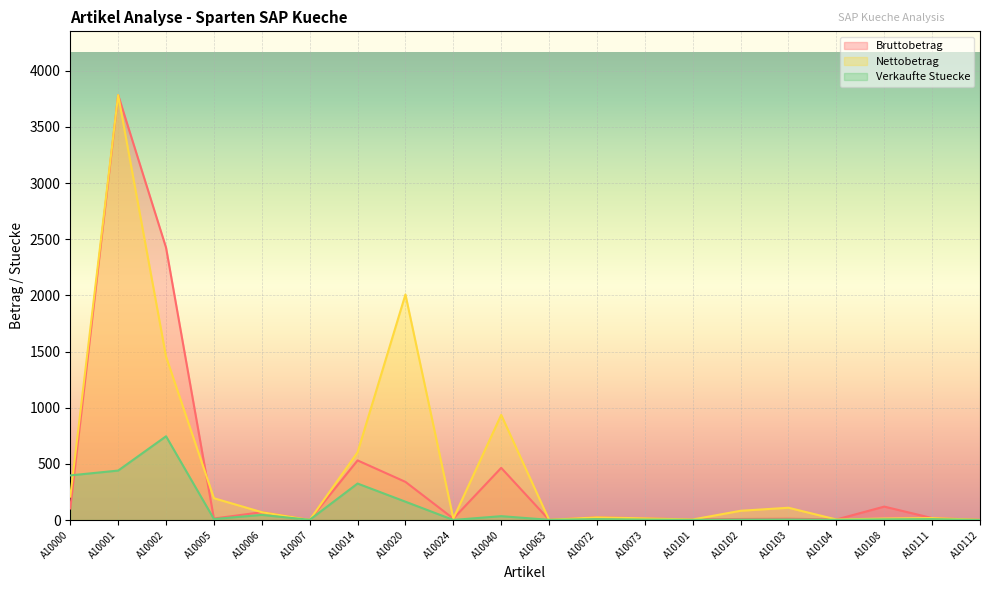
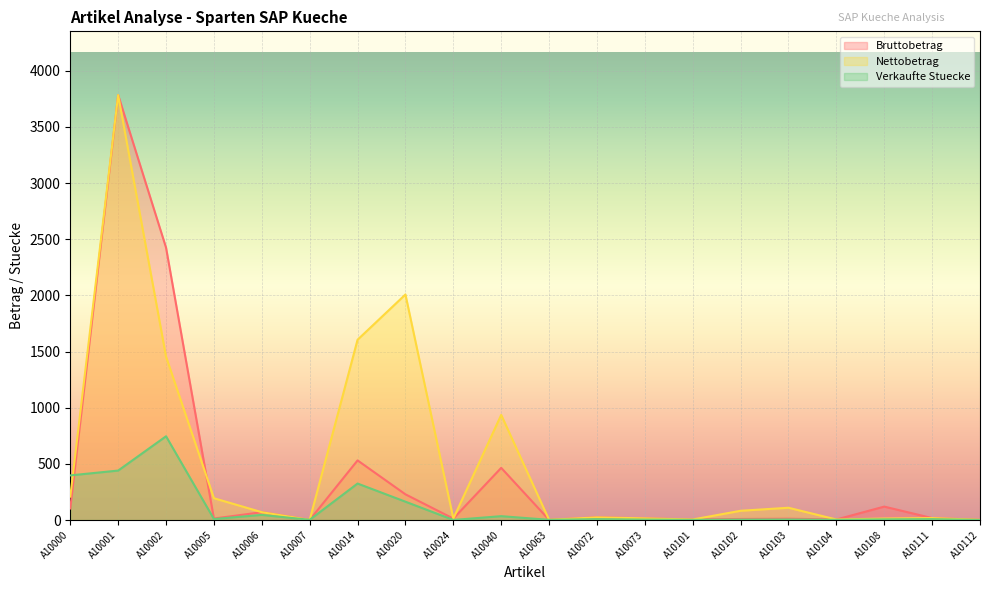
  {
    "Bruttobetrag": {
      "A10000": 100,
      "A10002": 2430,
      "A10014": 530,
-     "A10020": 340,
+     "A10020": 230,
      "A10040": 460,
      "A10108": 120
    },
    "Nettobetrag": {
      "A10000": 210,
      "A10002": 1460,
      "A10005": 190,
-     "A10014": 600,
+     "A10014": 1610,
      "A10020": 2010,
      "A10040": 940,
      "A10102": 80,
      "A10103": 110
    },
    "Verkaufte Stuecke": {
      "A10000": 400,
      "A10001": 440,
      "A10002": 750,
      "A10006": 50,
      "A10014": 330,
      "A10020": 160,
      "A10040": 30
    }
  }
